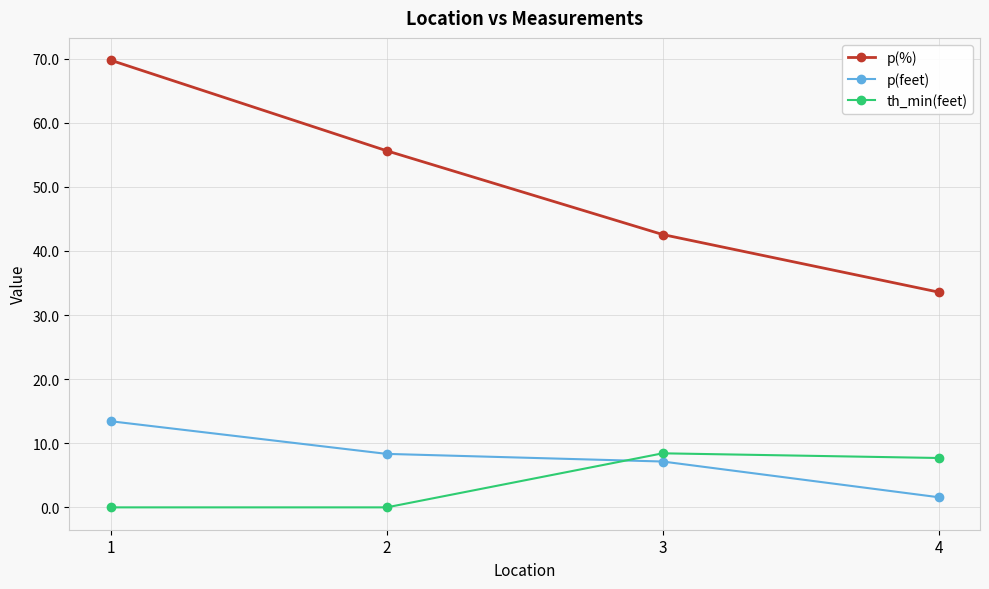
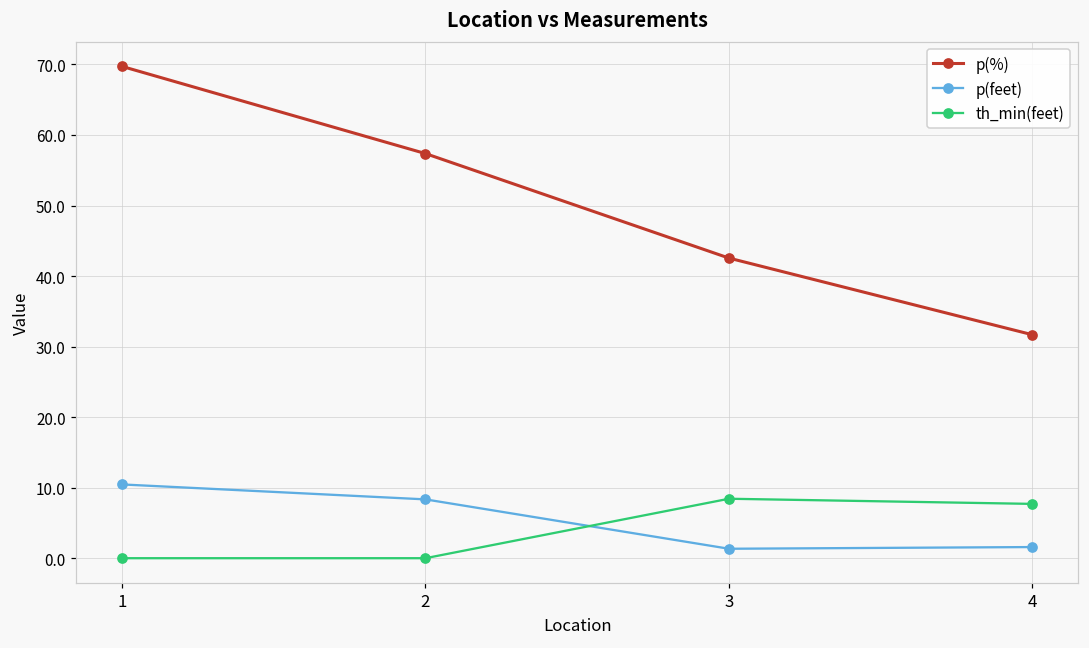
  {
    "p(%)": {
      "1": 70,
-     "2": 56,
+     "2": 57,
      "3": 43,
-     "4": 34
+     "4": 32
    },
    "p(feet)": {
-     "1": 13,
+     "1": 10,
      "2": 8,
-     "3": 7,
+     "3": 1,
      "4": 2
    },
    "th_min(feet)": {
      "1": 0,
      "2": 0,
      "3": 8,
      "4": 8
    }
  }
